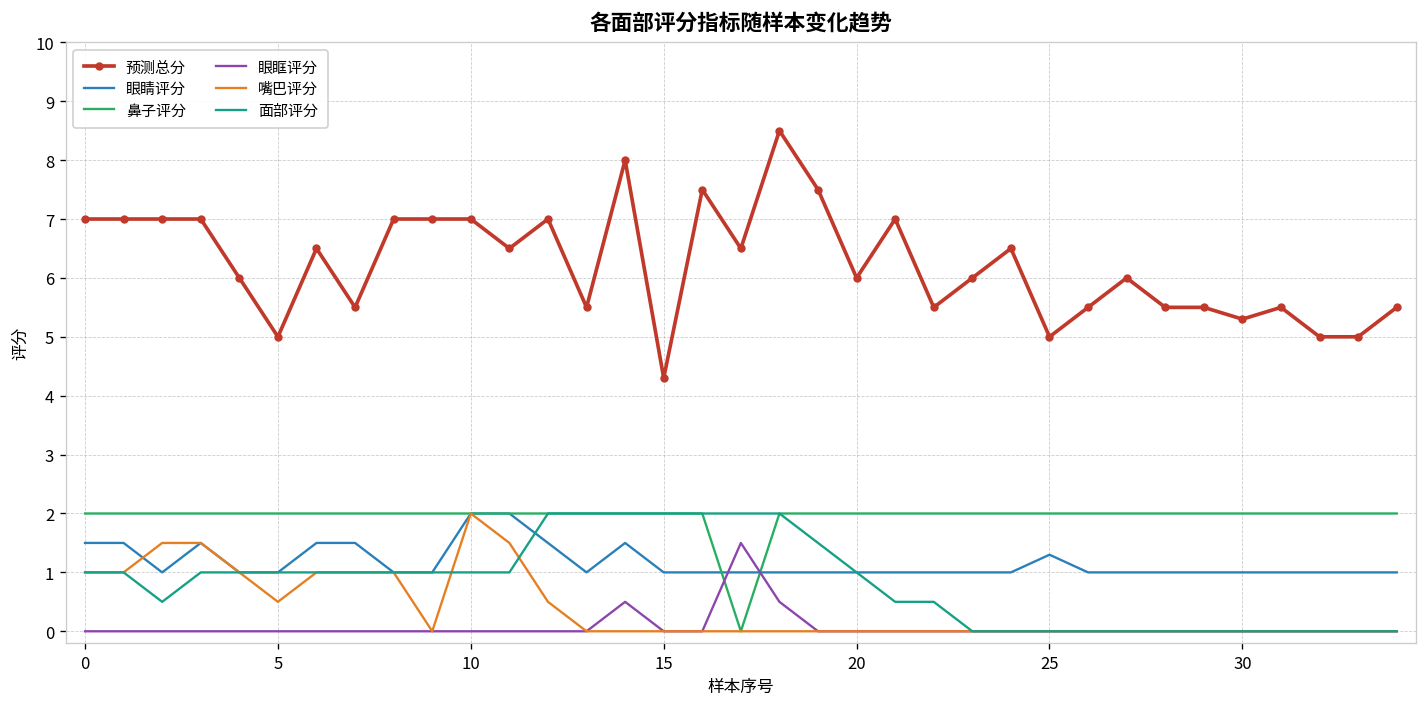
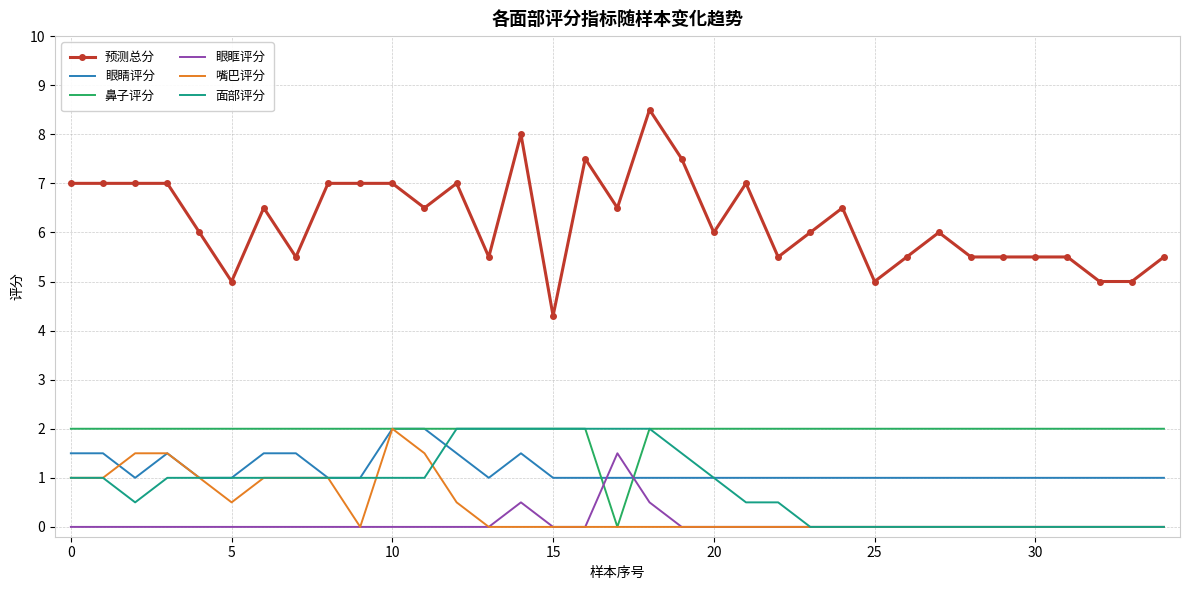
  {
    "预测总分": {
      "0": 7.0,
      "5": 5.0,
      "10": 7.0,
      "15": 4.3,
      "20": 6.0,
      "25": 5.0,
-     "30": 5.3
+     "30": 5.5
    },
    "眼睛评分": {
      "0": 1.5,
      "15": 1.0,
-     "25": 1.3,
+     "25": 1.0,
      "30": 1.0
    },
    "眼眶评分": {
      "0": 0.0,
      "5": 0.0,
      "10": 0.0
    },
    "嘴巴评分": {
      "5": 0.5
    }
  }
